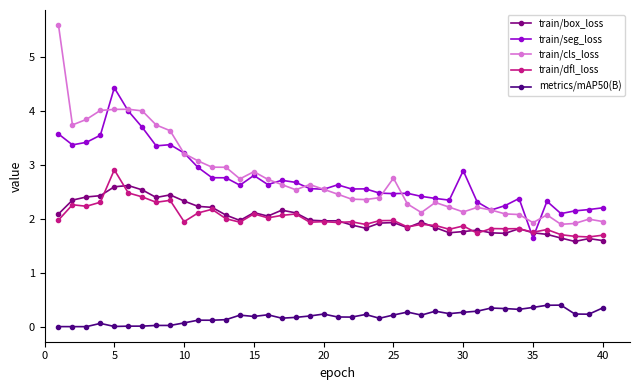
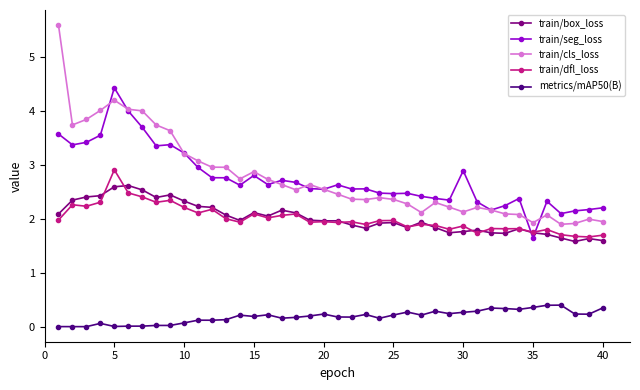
  {
    "train/seg_loss": {
      "5": 4.4,
      "15": 2.8,
      "25": 2.5,
      "30": 2.9,
      "35": 1.7,
      "40": 2.2
    },
    "train/cls_loss": {
-     "5": 4.0,
+     "5": 4.2,
      "15": 2.9,
-     "25": 2.8,
+     "25": 2.4,
      "30": 2.1,
      "35": 1.9,
      "40": 2.0
    },
    "train/dfl_loss": {
      "5": 2.9,
-     "10": 2.0,
+     "10": 2.2,
      "30": 1.9,
      "40": 1.7
    }
  }
